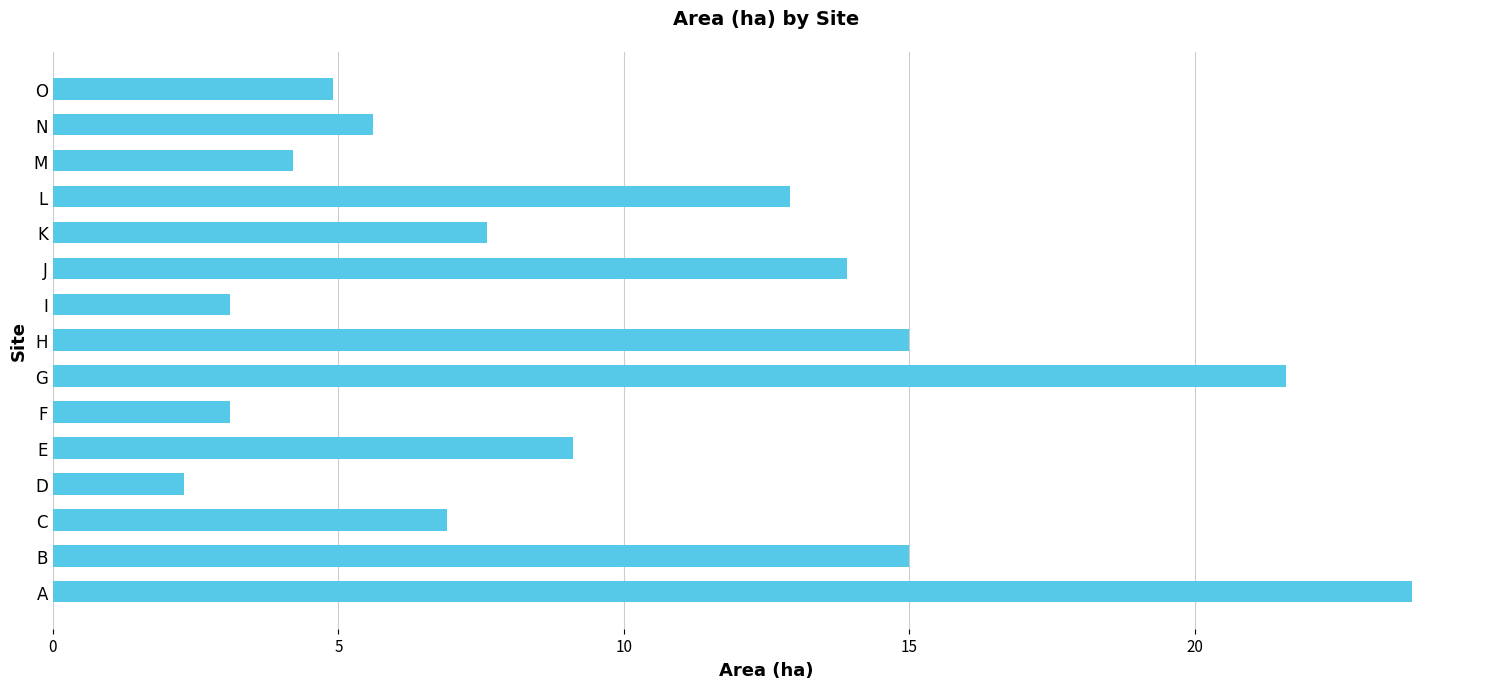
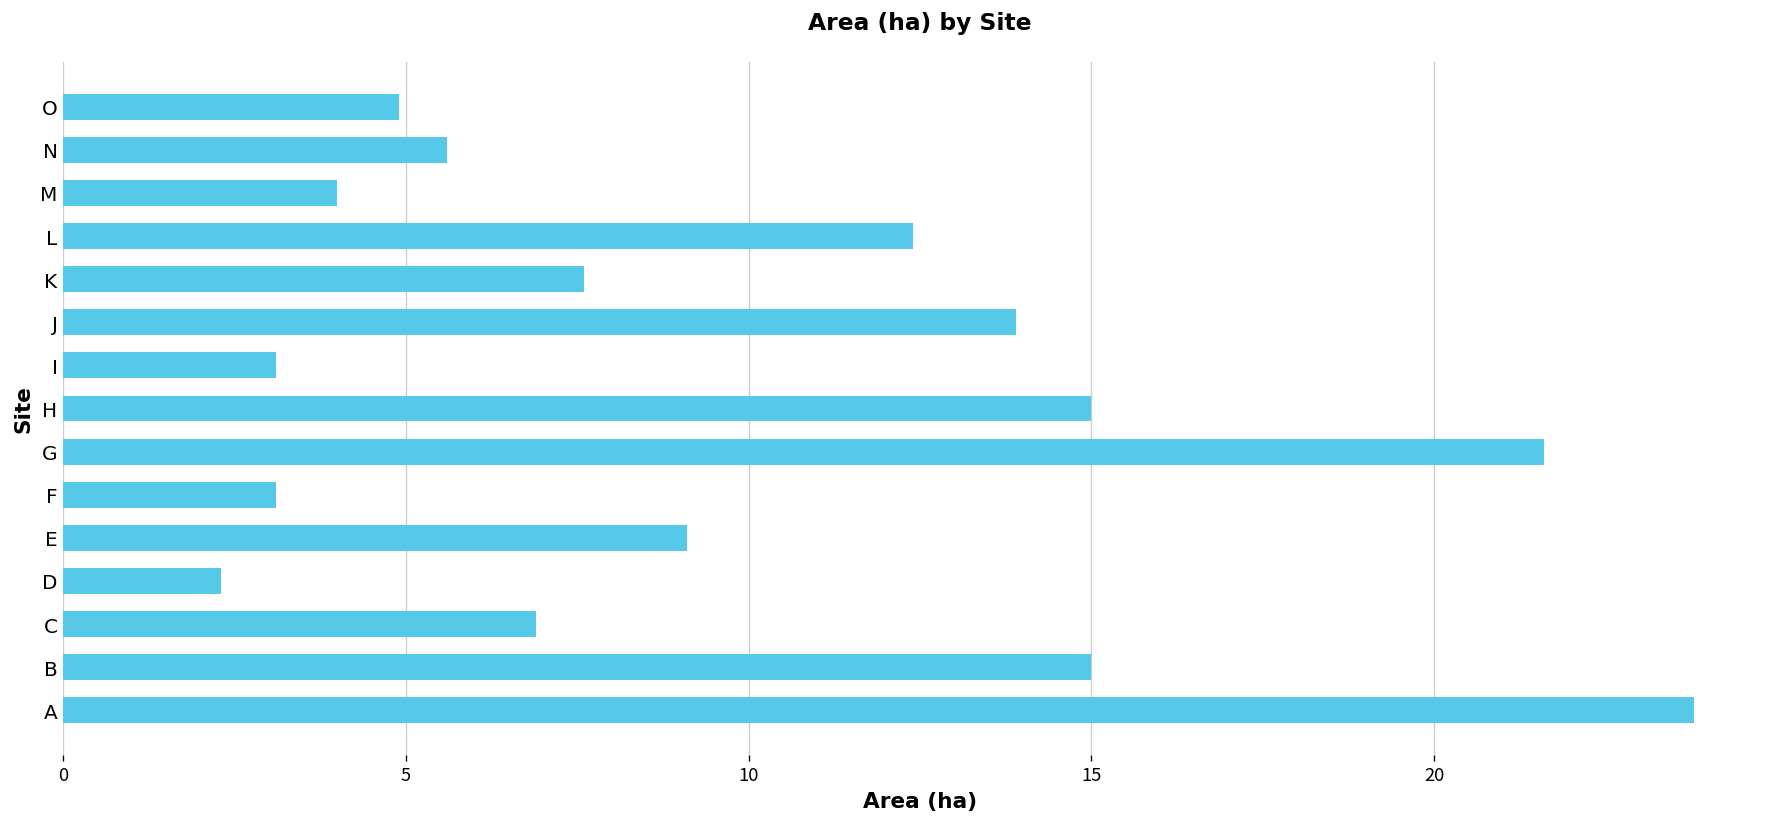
  {
    "O": 4.9,
    "N": 5.6,
-   "M": 4.2,
-   "L": 12.9,
+   "M": 4.0,
+   "L": 12.4,
    "K": 7.6,
    "J": 13.9,
    "I": 3.1,
    "H": 15.0,
    "G": 21.6,
    "F": 3.1,
    "E": 9.1,
    "D": 2.3,
    "C": 6.9,
    "B": 15.0,
    "A": 23.8
  }
